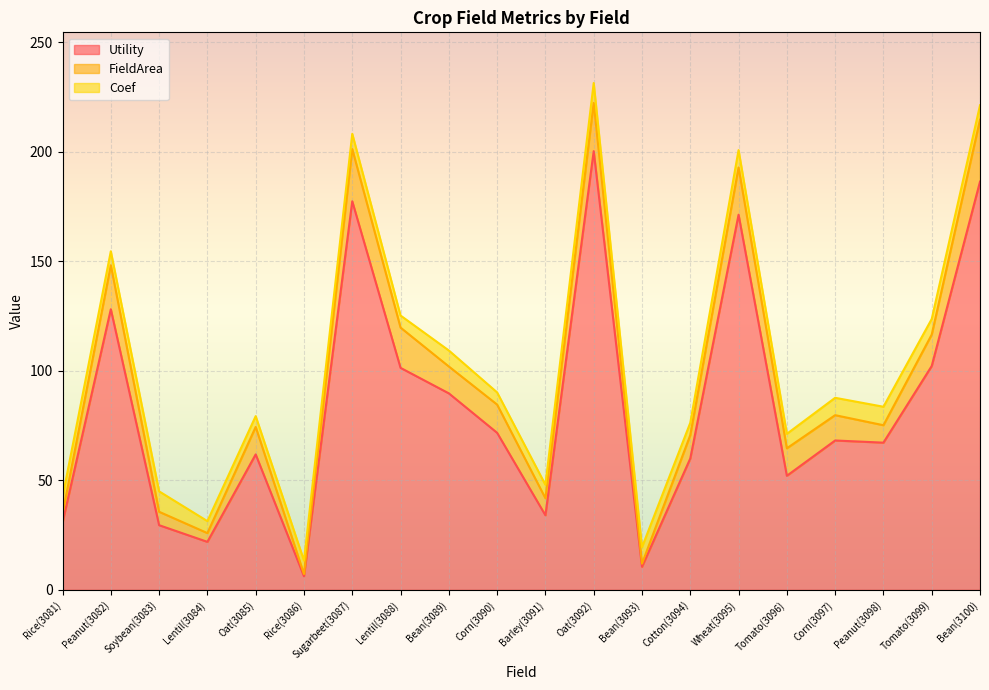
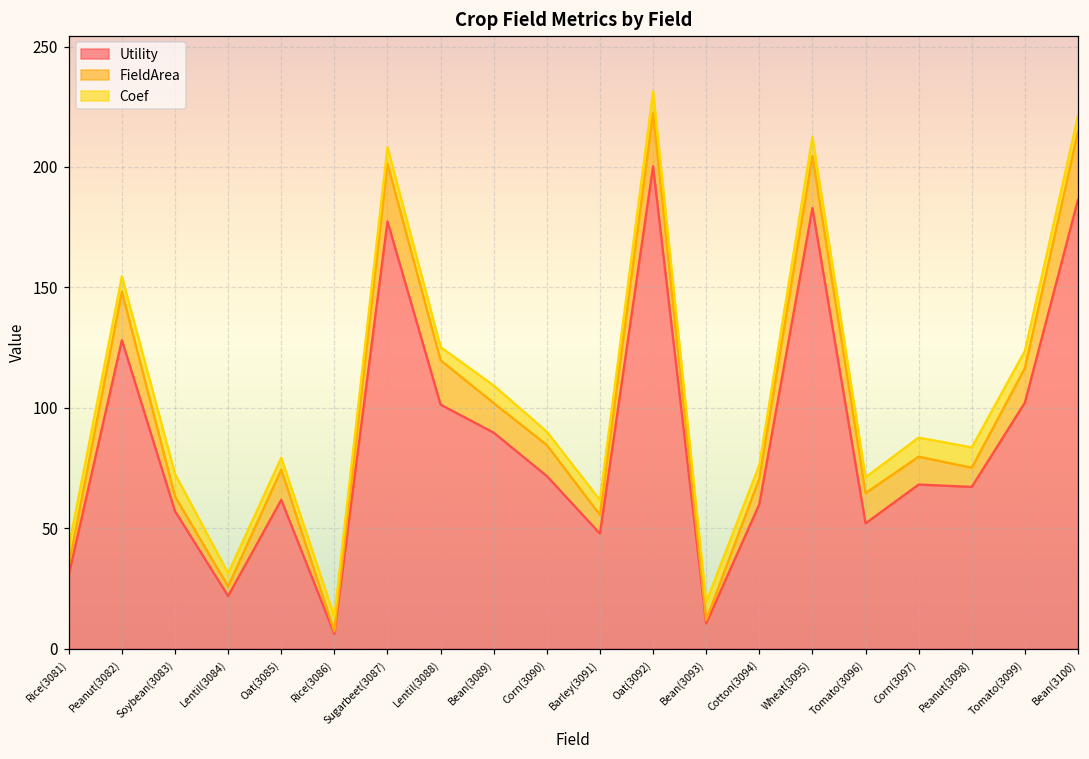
  {
    "Utility": {
      "Rice(3081)": 31,
      "Peanut(3082)": 128,
-     "Soybean(3083)": 30,
+     "Soybean(3083)": 57,
      "Lentil(3084)": 22,
      "Oat(3085)": 62,
      "Sugarbeet(3087)": 177,
      "Lentil(3088)": 101,
      "Bean(3089)": 90,
      "Corn(3090)": 72,
-     "Barley(3091)": 34,
+     "Barley(3091)": 48,
      "Oat(3092)": 200,
      "Bean(3093)": 11,
      "Cotton(3094)": 60,
-     "Wheat(3095)": 171,
+     "Wheat(3095)": 183,
      "Tomato(3096)": 52,
      "Corn(3097)": 68,
      "Peanut(3098)": 67,
      "Tomato(3099)": 102,
      "Bean(3100)": 186
    }
  }
